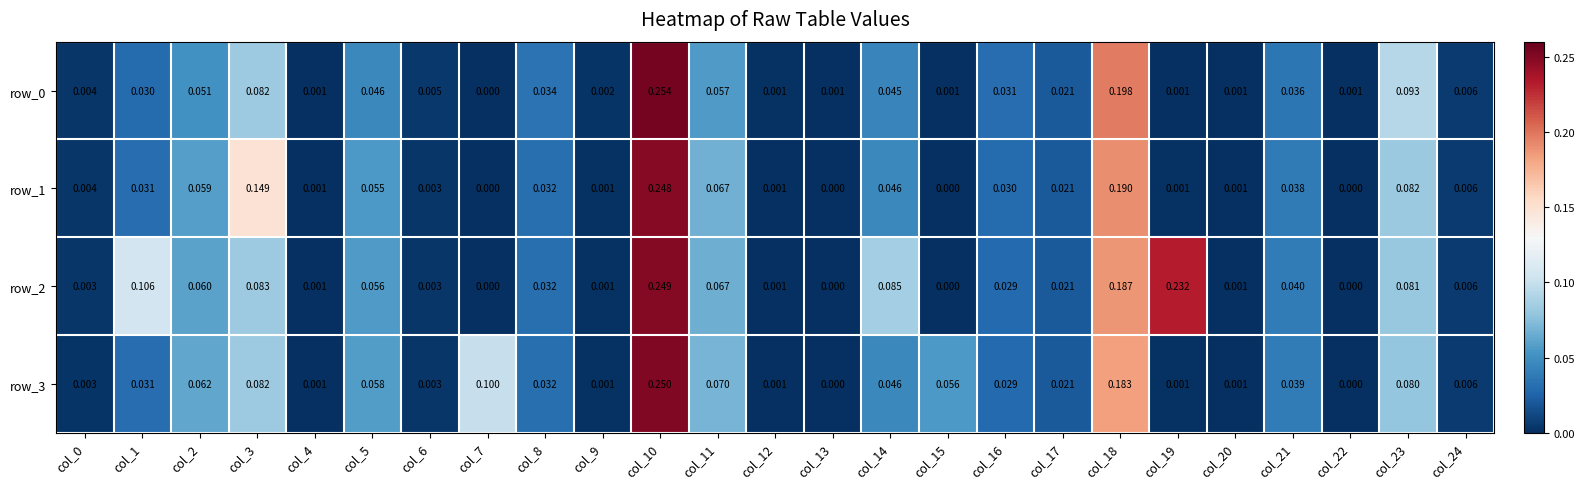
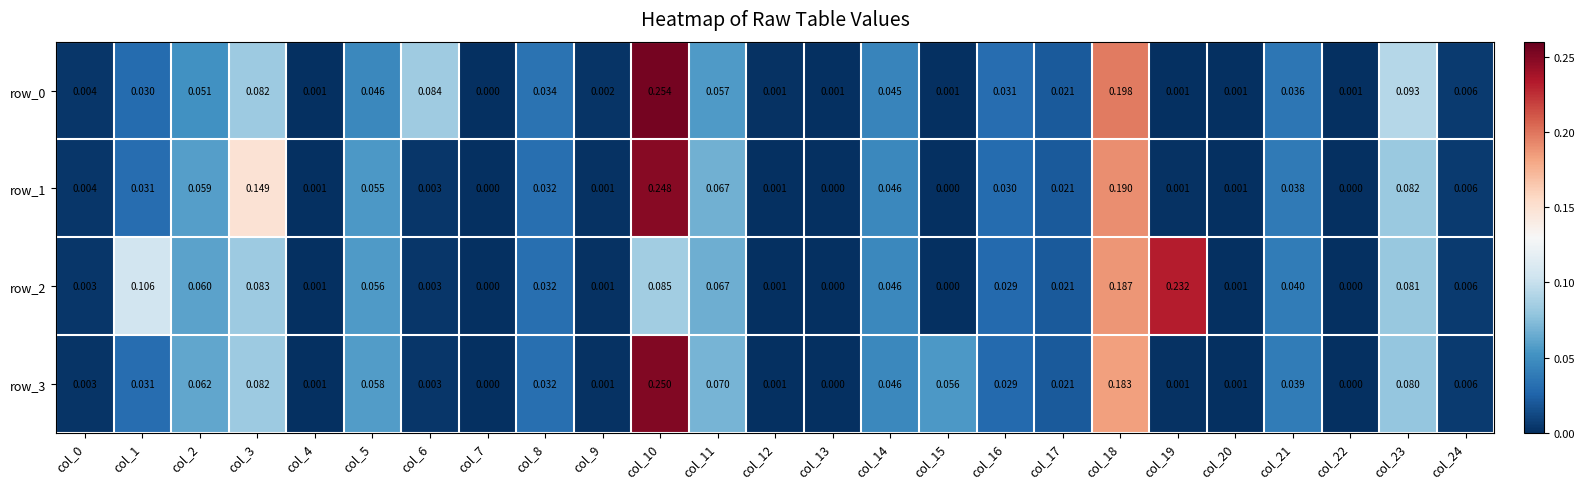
  {
    "row_0": {
      "col_0": 0.004,
      "col_1": 0.030,
      "col_2": 0.051,
      "col_3": 0.082,
      "col_4": 0.001,
      "col_5": 0.046,
-     "col_6": 0.005,
+     "col_6": 0.084,
      "col_7": 0.000,
      "col_8": 0.034,
      "col_9": 0.002,
      "col_10": 0.254,
      "col_11": 0.057,
      "col_12": 0.001,
      "col_13": 0.001,
      "col_14": 0.045,
      "col_15": 0.001,
      "col_16": 0.031,
      "col_17": 0.021,
      "col_18": 0.198,
      "col_19": 0.001,
      "col_20": 0.001,
      "col_21": 0.036,
      "col_22": 0.001,
      "col_23": 0.093,
      "col_24": 0.006
    },
    "row_1": {
      "col_0": 0.004,
      "col_1": 0.031,
      "col_2": 0.059,
      "col_3": 0.149,
      "col_4": 0.001,
      "col_5": 0.055,
      "col_6": 0.003,
      "col_7": 0.000,
      "col_8": 0.032,
      "col_9": 0.001,
      "col_10": 0.248,
      "col_11": 0.067,
      "col_12": 0.001,
      "col_13": 0.000,
      "col_14": 0.046,
      "col_15": 0.000,
      "col_16": 0.030,
      "col_17": 0.021,
      "col_18": 0.190,
      "col_19": 0.001,
      "col_20": 0.001,
      "col_21": 0.038,
      "col_22": 0.000,
      "col_23": 0.082,
      "col_24": 0.006
    },
    "row_2": {
      "col_0": 0.003,
      "col_1": 0.106,
      "col_2": 0.060,
      "col_3": 0.083,
      "col_4": 0.001,
      "col_5": 0.056,
      "col_6": 0.003,
      "col_7": 0.000,
      "col_8": 0.032,
      "col_9": 0.001,
-     "col_10": 0.249,
+     "col_10": 0.085,
      "col_11": 0.067,
      "col_12": 0.001,
      "col_13": 0.000,
-     "col_14": 0.085,
+     "col_14": 0.046,
      "col_15": 0.000,
      "col_16": 0.029,
      "col_17": 0.021,
      "col_18": 0.187,
      "col_19": 0.232,
      "col_20": 0.001,
      "col_21": 0.040,
      "col_22": 0.000,
      "col_23": 0.081,
      "col_24": 0.006
    },
    "row_3": {
      "col_0": 0.003,
      "col_1": 0.031,
      "col_2": 0.062,
      "col_3": 0.082,
      "col_4": 0.001,
      "col_5": 0.058,
      "col_6": 0.003,
-     "col_7": 0.100,
+     "col_7": 0.000,
      "col_8": 0.032,
      "col_9": 0.001,
      "col_10": 0.250,
      "col_11": 0.070,
      "col_12": 0.001,
      "col_13": 0.000,
      "col_14": 0.046,
      "col_15": 0.056,
      "col_16": 0.029,
      "col_17": 0.021,
      "col_18": 0.183,
      "col_19": 0.001,
      "col_20": 0.001,
      "col_21": 0.039,
      "col_22": 0.000,
      "col_23": 0.080,
      "col_24": 0.006
    }
  }
